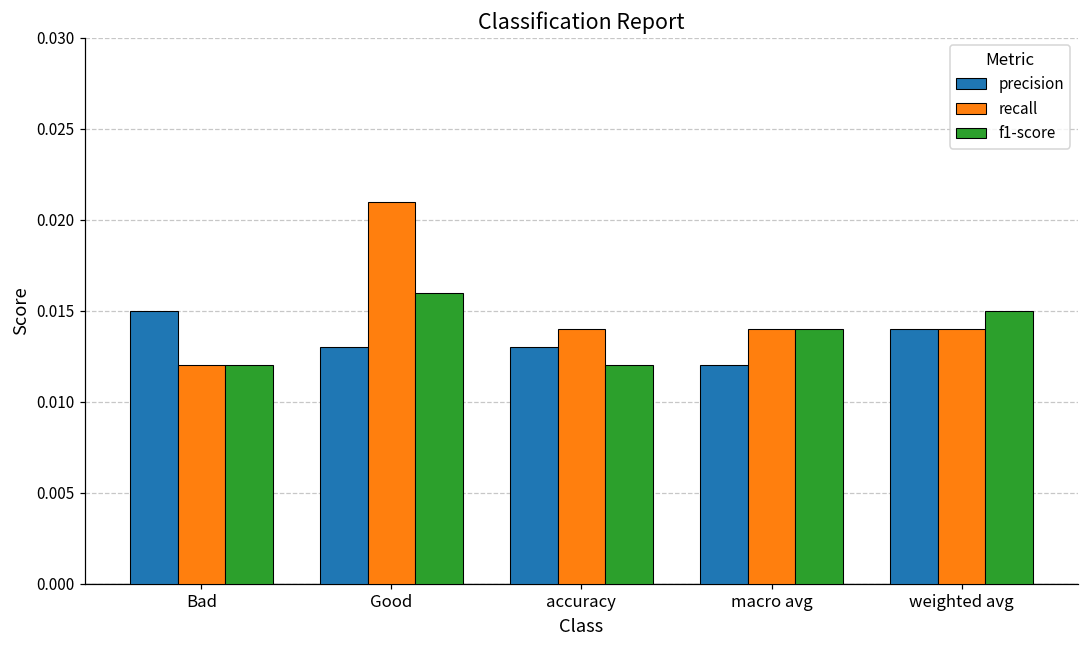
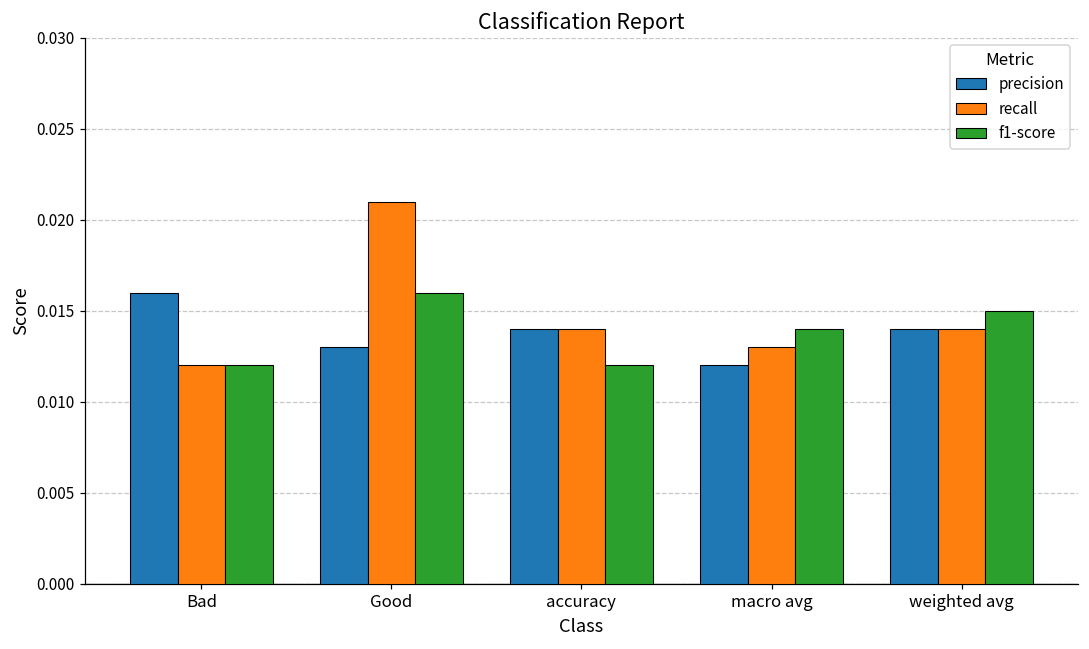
  {
    "precision": {
-     "Bad": 0.015,
+     "Bad": 0.016,
      "Good": 0.013,
-     "accuracy": 0.013,
+     "accuracy": 0.014,
      "macro avg": 0.012,
      "weighted avg": 0.014
    },
    "recall": {
      "Bad": 0.012,
      "Good": 0.021,
      "accuracy": 0.014,
-     "macro avg": 0.014,
+     "macro avg": 0.013,
      "weighted avg": 0.014
    },
    "f1-score": {
      "Bad": 0.012,
      "Good": 0.016,
      "accuracy": 0.012,
      "macro avg": 0.014,
      "weighted avg": 0.015
    }
  }
